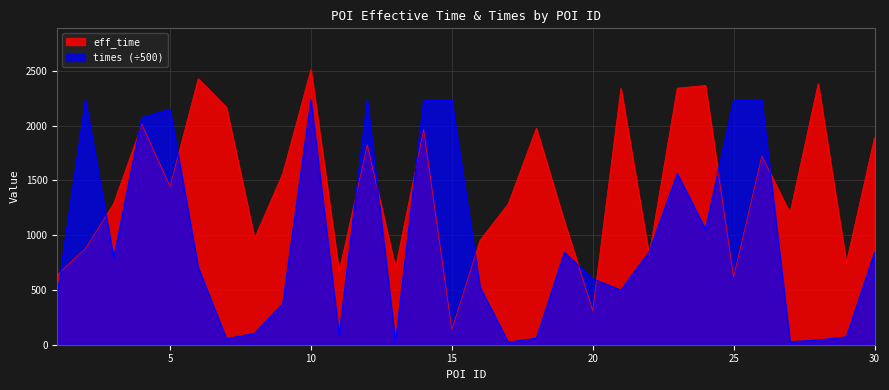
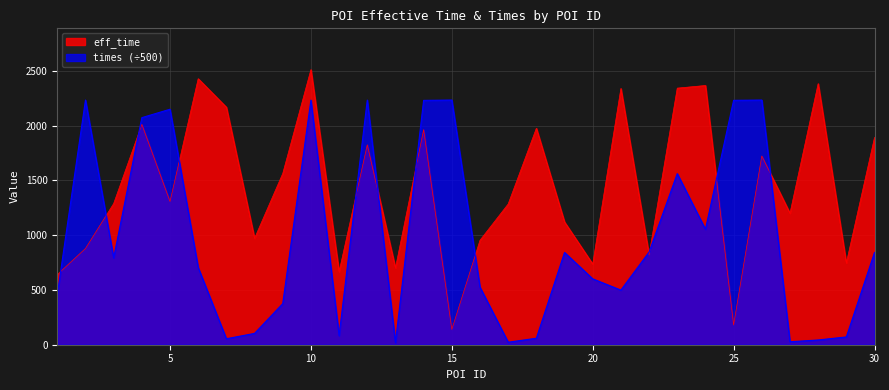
  {
    "eff_time": {
-     "5": 1440,
+     "5": 1310,
      "10": 2510,
      "15": 140,
-     "20": 310,
-     "25": 620,
+     "20": 740,
+     "25": 180,
      "30": 1890
    },
    "times (÷500)": {
      "5": 2150,
      "10": 2230,
      "15": 2230,
      "20": 600,
      "25": 2230,
      "30": 840
    }
  }
